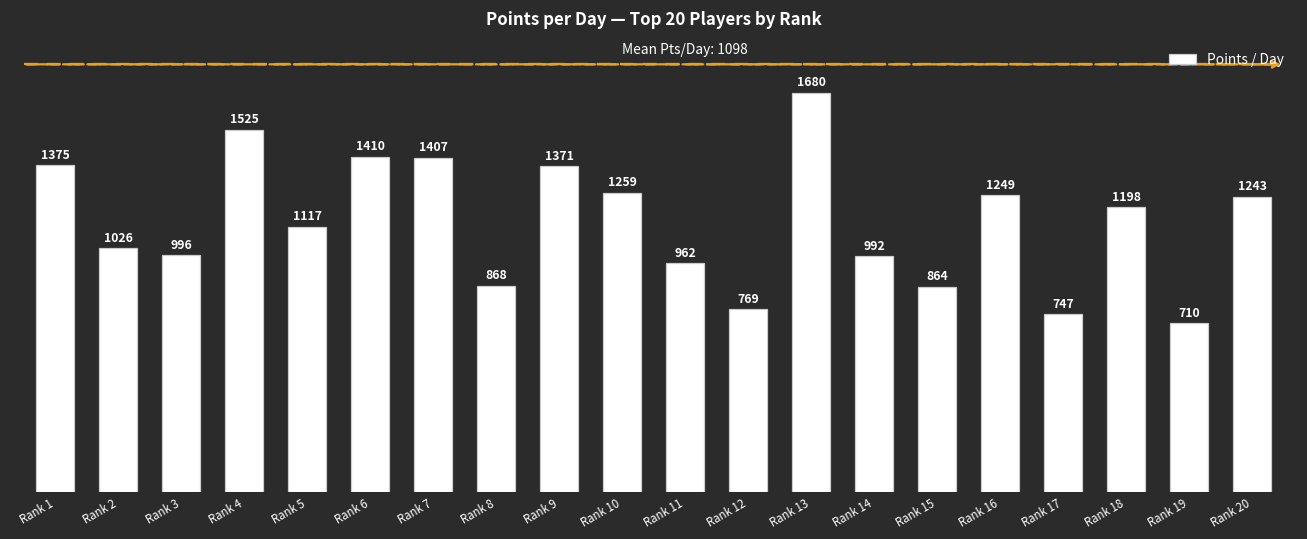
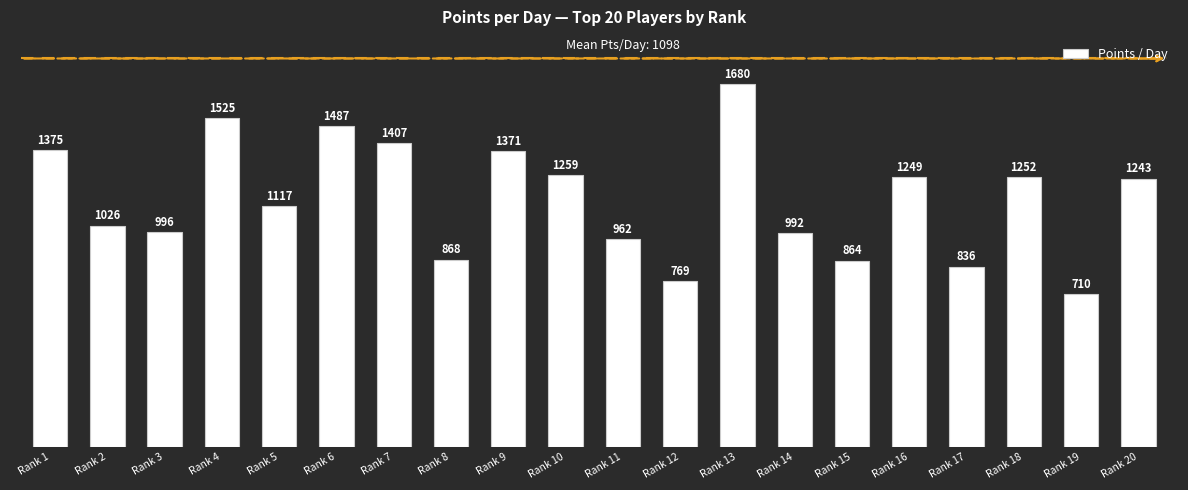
  {
    "Points / Day": {
      "Rank 1": 1375,
      "Rank 2": 1026,
      "Rank 3": 996,
      "Rank 4": 1525,
      "Rank 5": 1117,
-     "Rank 6": 1410,
+     "Rank 6": 1487,
      "Rank 7": 1407,
      "Rank 8": 868,
      "Rank 9": 1371,
      "Rank 10": 1259,
      "Rank 11": 962,
      "Rank 12": 769,
      "Rank 13": 1680,
      "Rank 14": 992,
      "Rank 15": 864,
      "Rank 16": 1249,
-     "Rank 17": 747,
-     "Rank 18": 1198,
+     "Rank 17": 836,
+     "Rank 18": 1252,
      "Rank 19": 710,
      "Rank 20": 1243
    }
  }
